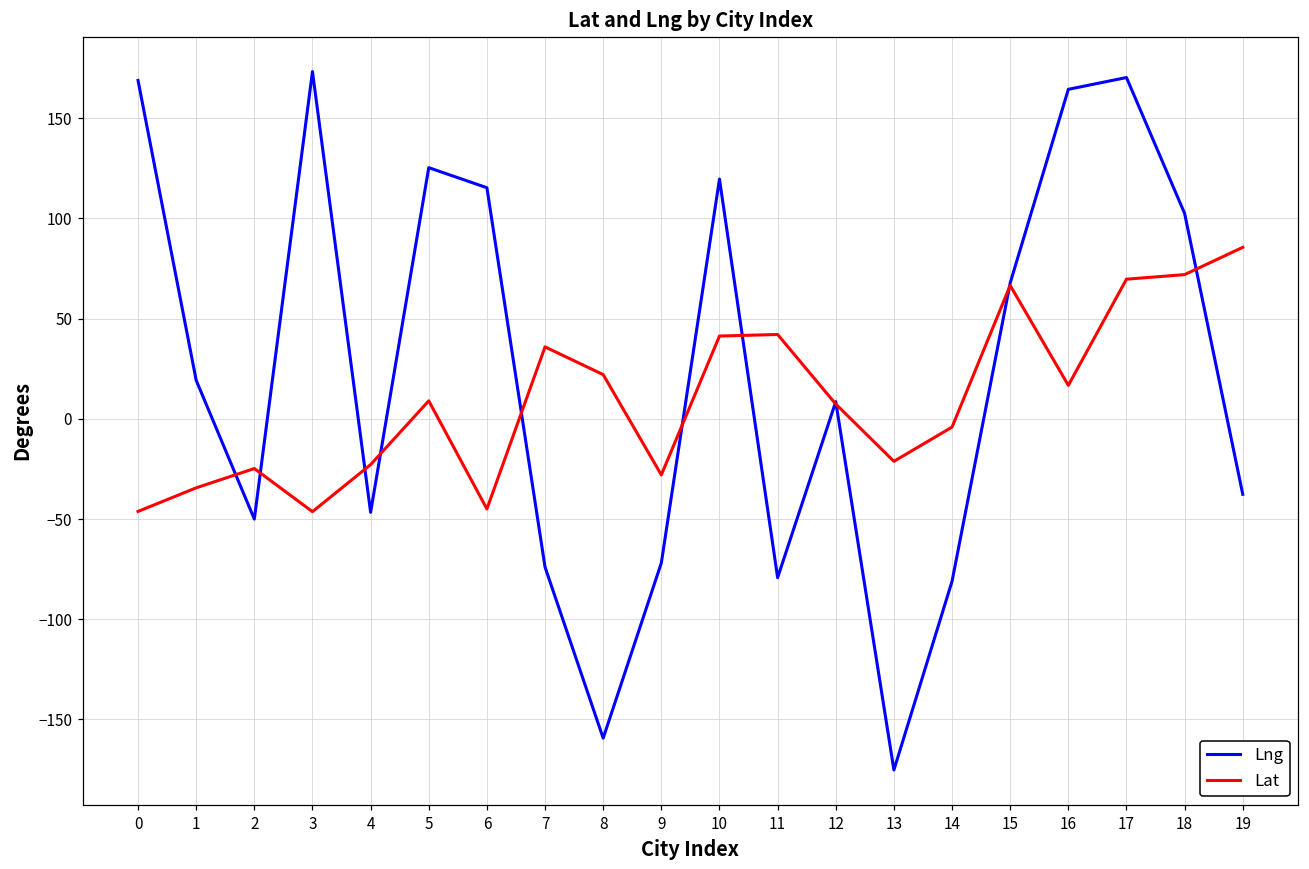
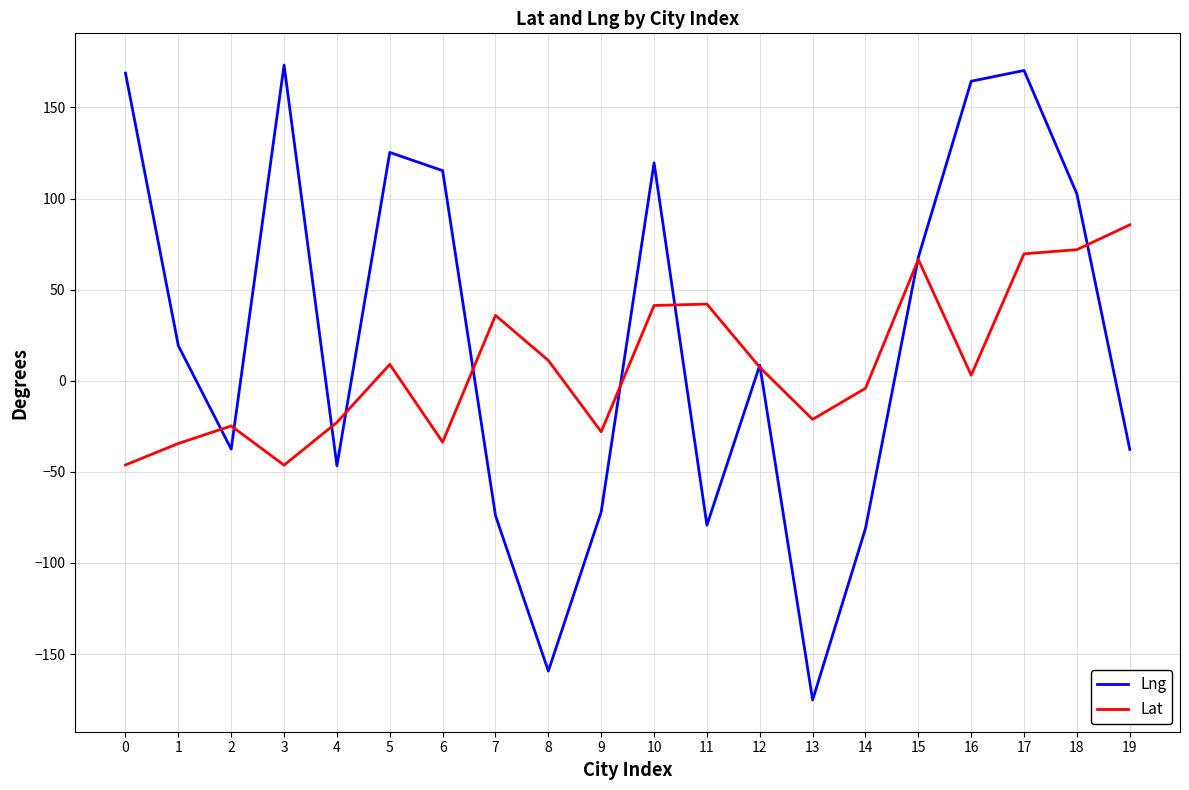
  {
    "Lng": {
      "0": 169,
      "1": 19,
-     "2": -50,
+     "2": -38,
      "3": 173,
      "4": -47,
      "5": 125,
      "6": 115,
      "7": -74,
      "8": -159,
      "9": -72,
      "10": 120,
      "11": -79,
      "13": -175,
      "14": -81,
      "16": 164,
      "17": 170,
      "18": 103,
      "19": -38
    },
    "Lat": {
      "0": -46,
      "1": -34,
      "2": -25,
      "3": -46,
      "4": -23,
      "5": 9,
-     "6": -45,
+     "6": -34,
      "7": 36,
-     "8": 22,
+     "8": 11,
      "9": -28,
      "10": 41,
      "11": 42,
      "13": -21,
      "14": -4,
-     "16": 17,
+     "16": 3,
      "17": 70,
      "18": 72,
      "19": 86
    }
  }
